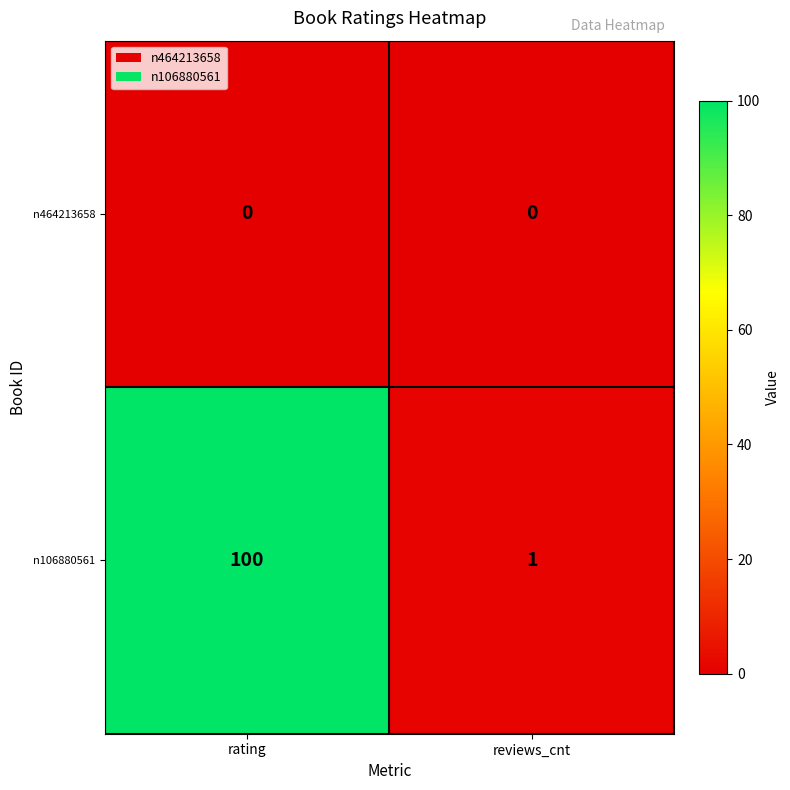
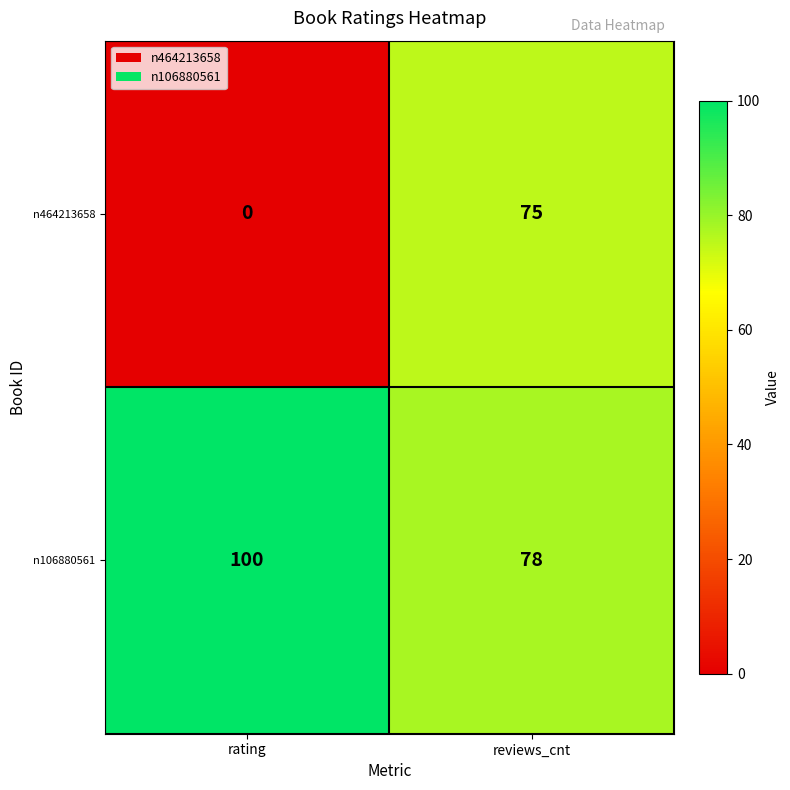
  {
    "n464213658": {
      "rating": 0,
-     "reviews_cnt": 0
+     "reviews_cnt": 75
    },
    "n106880561": {
      "rating": 100,
-     "reviews_cnt": 1
+     "reviews_cnt": 78
    }
  }
